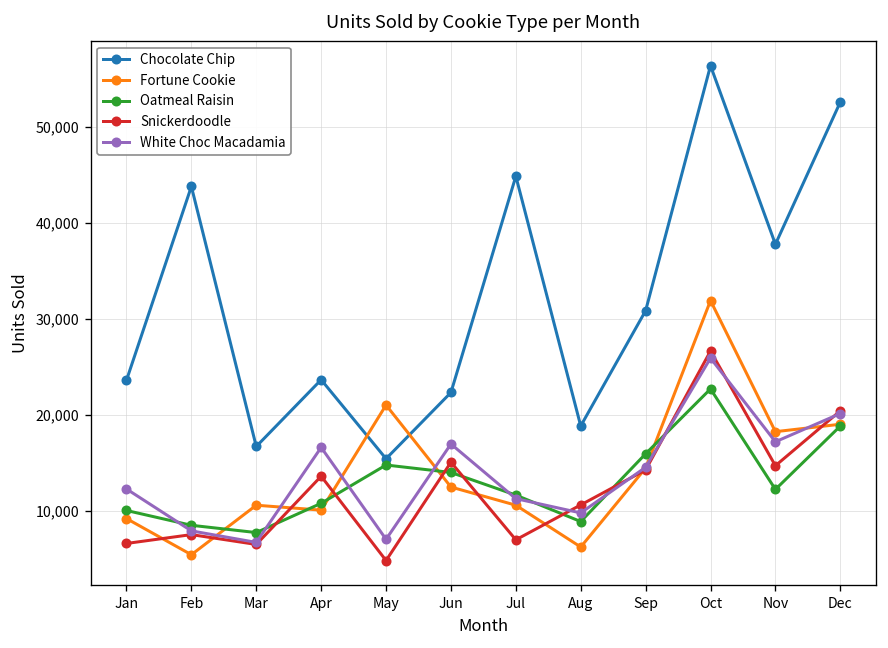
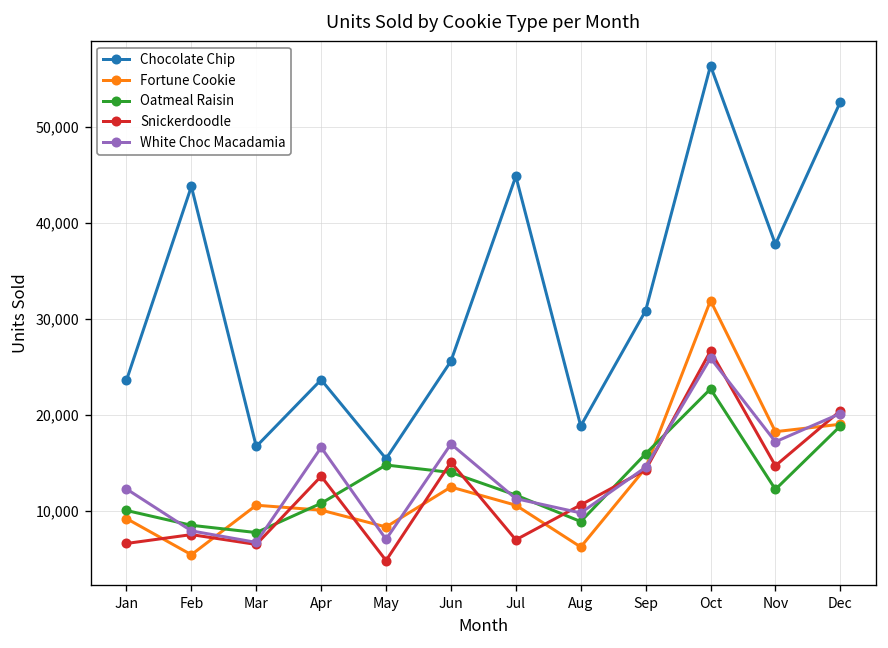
  {
    "Chocolate Chip": {
      "Jan": "24,000",
      "Feb": "44,000",
      "Mar": "17,000",
      "Apr": "24,000",
      "May": "15,000",
-     "Jun": "22,000",
+     "Jun": "26,000",
      "Jul": "45,000",
      "Aug": "19,000",
      "Sep": "31,000",
      "Oct": "56,000",
      "Nov": "38,000",
      "Dec": "53,000"
    },
    "Fortune Cookie": {
      "Jan": "9,000",
      "Feb": "5,000",
      "Mar": "11,000",
      "Apr": "10,000",
-     "May": "21,000",
+     "May": "8,000",
      "Jun": "12,000",
      "Jul": "11,000",
      "Aug": "6,000",
      "Oct": "32,000",
      "Nov": "18,000"
    },
    "Oatmeal Raisin": {
      "Jan": "10,000",
      "Feb": "8,000",
      "Mar": "8,000",
      "Apr": "11,000",
      "May": "15,000",
      "Jun": "14,000",
      "Jul": "12,000",
      "Aug": "9,000",
      "Sep": "16,000",
      "Oct": "23,000",
      "Nov": "12,000"
    },
    "Snickerdoodle": {
      "Jan": "7,000",
      "Feb": "8,000",
      "Apr": "14,000",
      "May": "5,000",
      "Jun": "15,000",
      "Jul": "7,000",
      "Aug": "11,000",
      "Oct": "27,000",
      "Nov": "15,000"
    },
    "White Choc Macadamia": {
      "Jan": "12,000",
      "Feb": "8,000",
      "Apr": "17,000",
      "May": "7,000",
      "Jun": "17,000",
      "Jul": "11,000",
      "Aug": "10,000",
      "Oct": "26,000",
      "Nov": "17,000"
    }
  }
